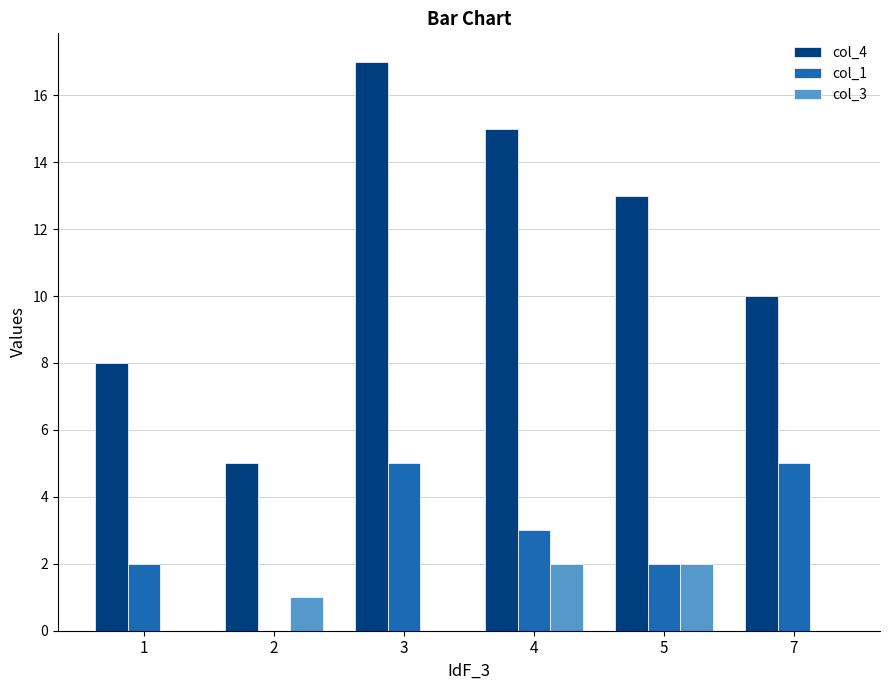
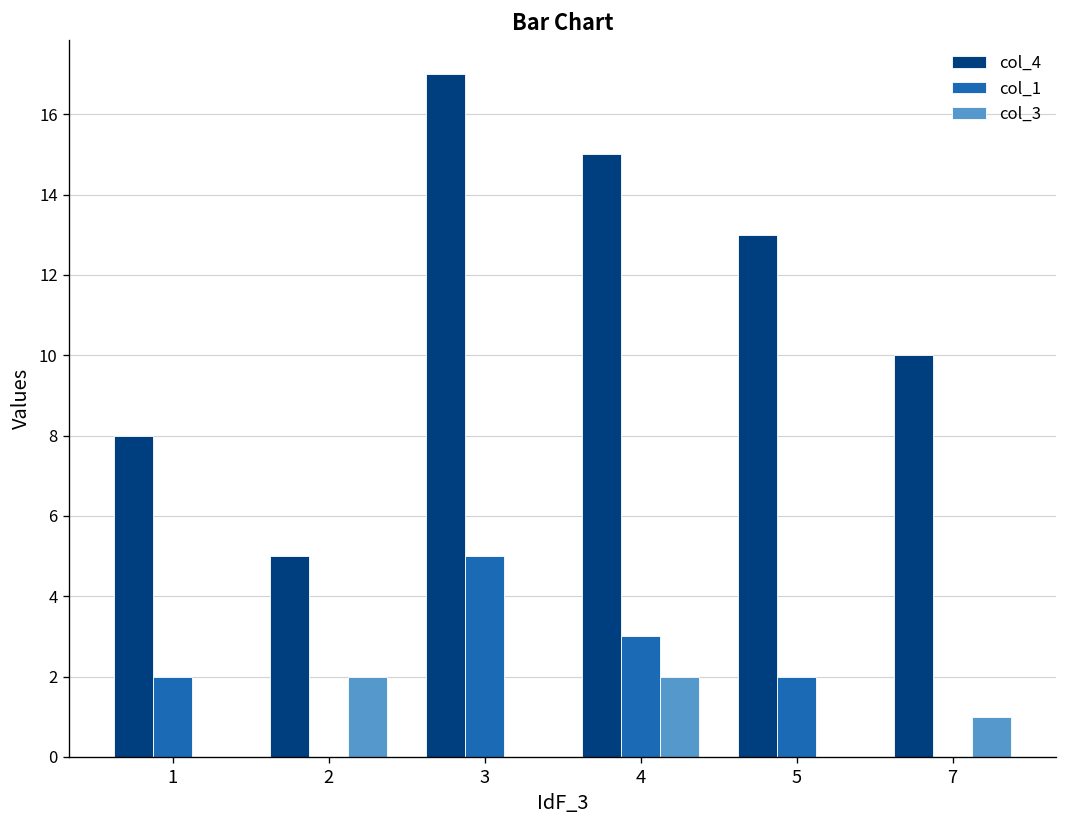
  {
    "col_4": {
      "1": 8,
      "2": 5,
      "3": 17,
      "4": 15,
      "5": 13,
      "7": 10
    },
    "col_1": {
      "1": 2,
      "2": 0,
      "3": 5,
      "4": 3,
      "5": 2,
-     "7": 5
+     "7": 0
    },
    "col_3": {
      "1": 0,
-     "2": 1,
+     "2": 2,
      "3": 0,
      "4": 2,
-     "5": 2,
-     "7": 0
+     "5": 0,
+     "7": 1
    }
  }
